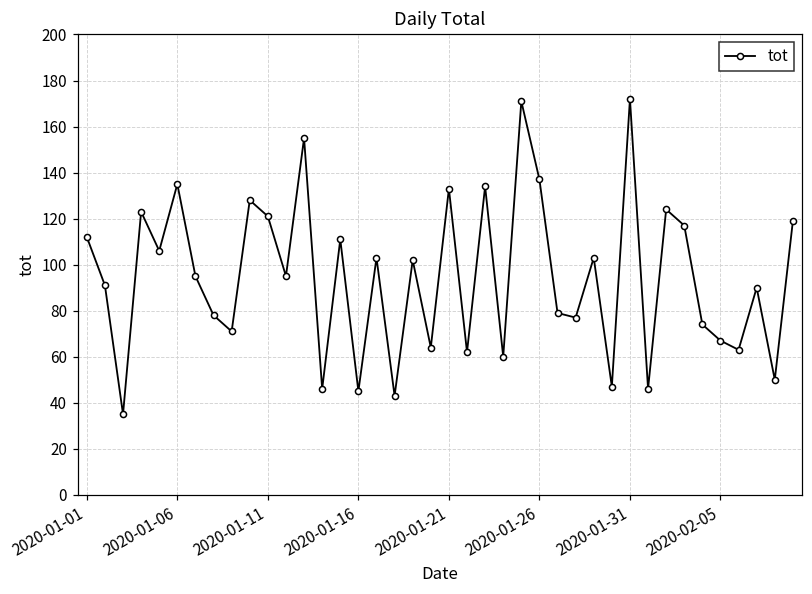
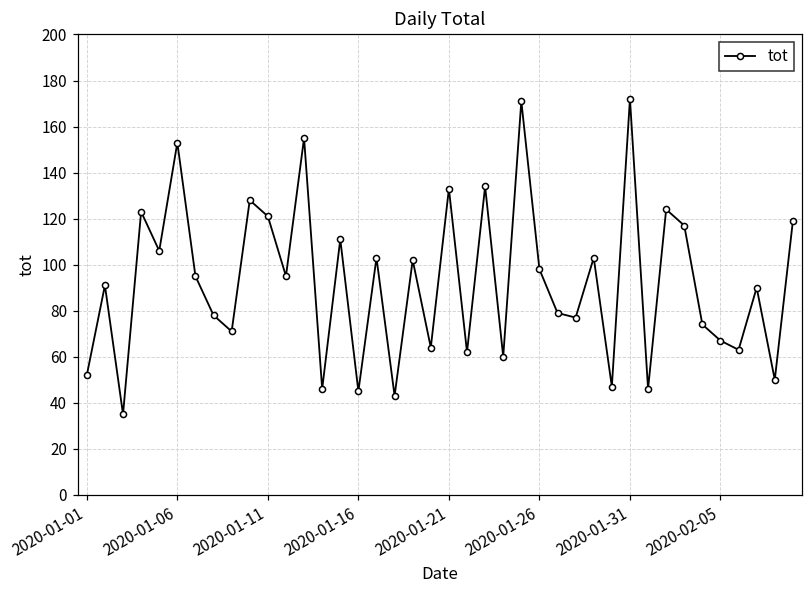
  {
-   "2020-01-01": 112,
-   "2020-01-06": 135,
+   "2020-01-01": 52,
+   "2020-01-06": 153,
    "2020-01-11": 121,
    "2020-01-16": 45,
    "2020-01-21": 133,
-   "2020-01-26": 137,
+   "2020-01-26": 98,
    "2020-01-31": 172,
    "2020-02-05": 67
  }
